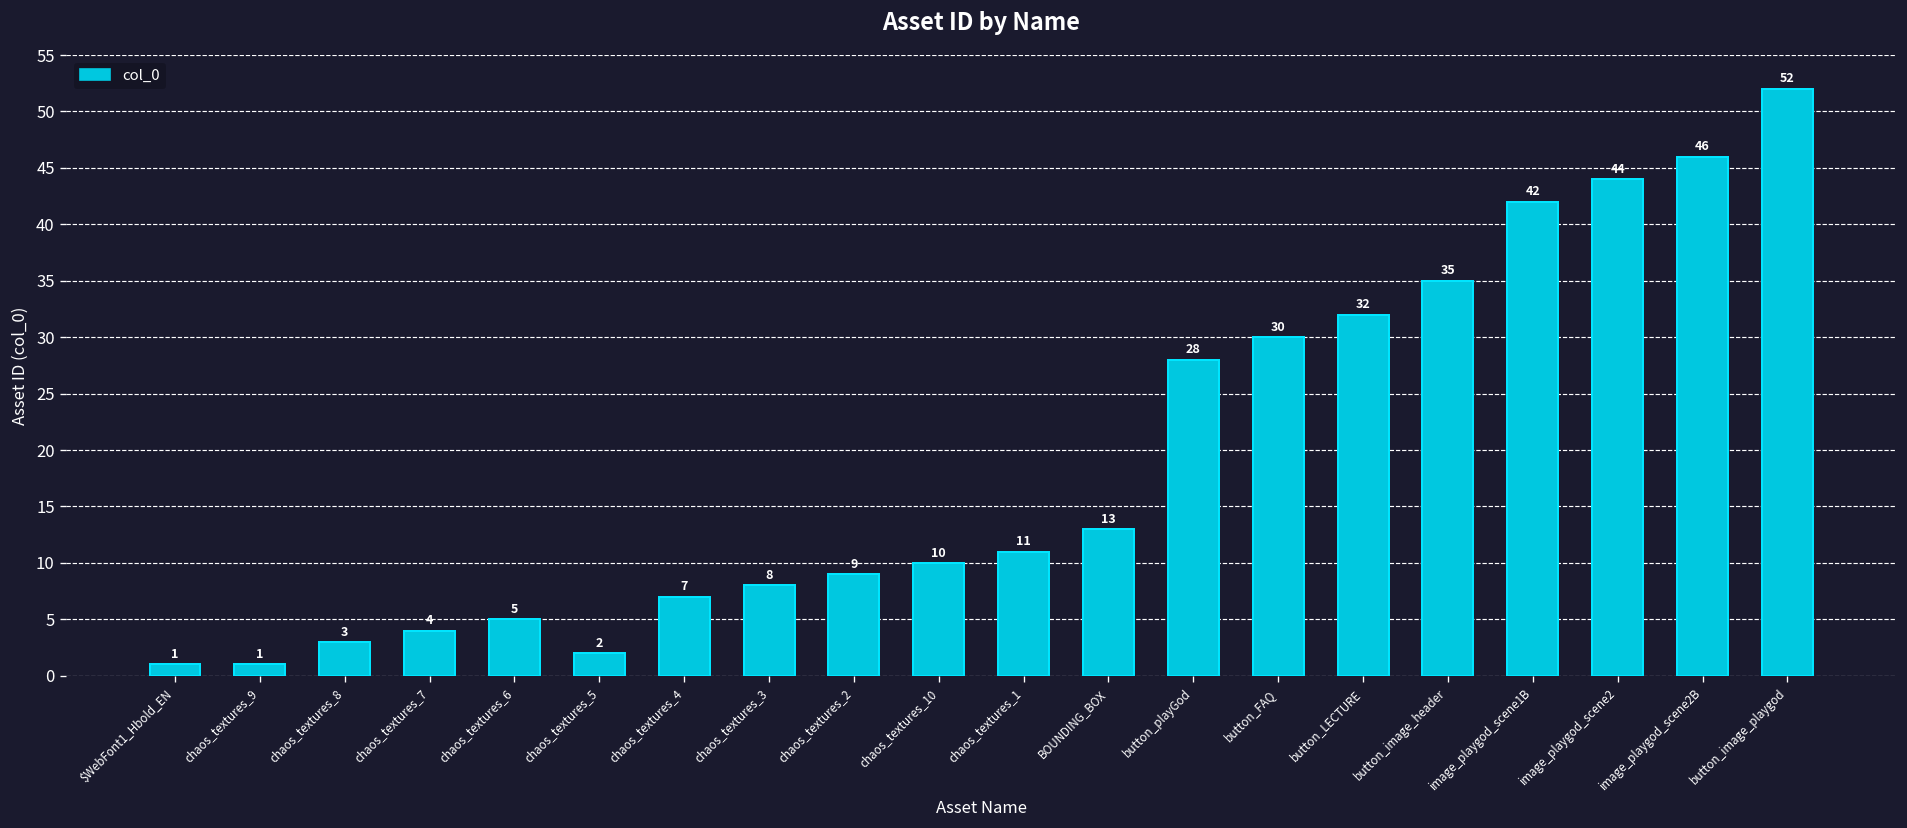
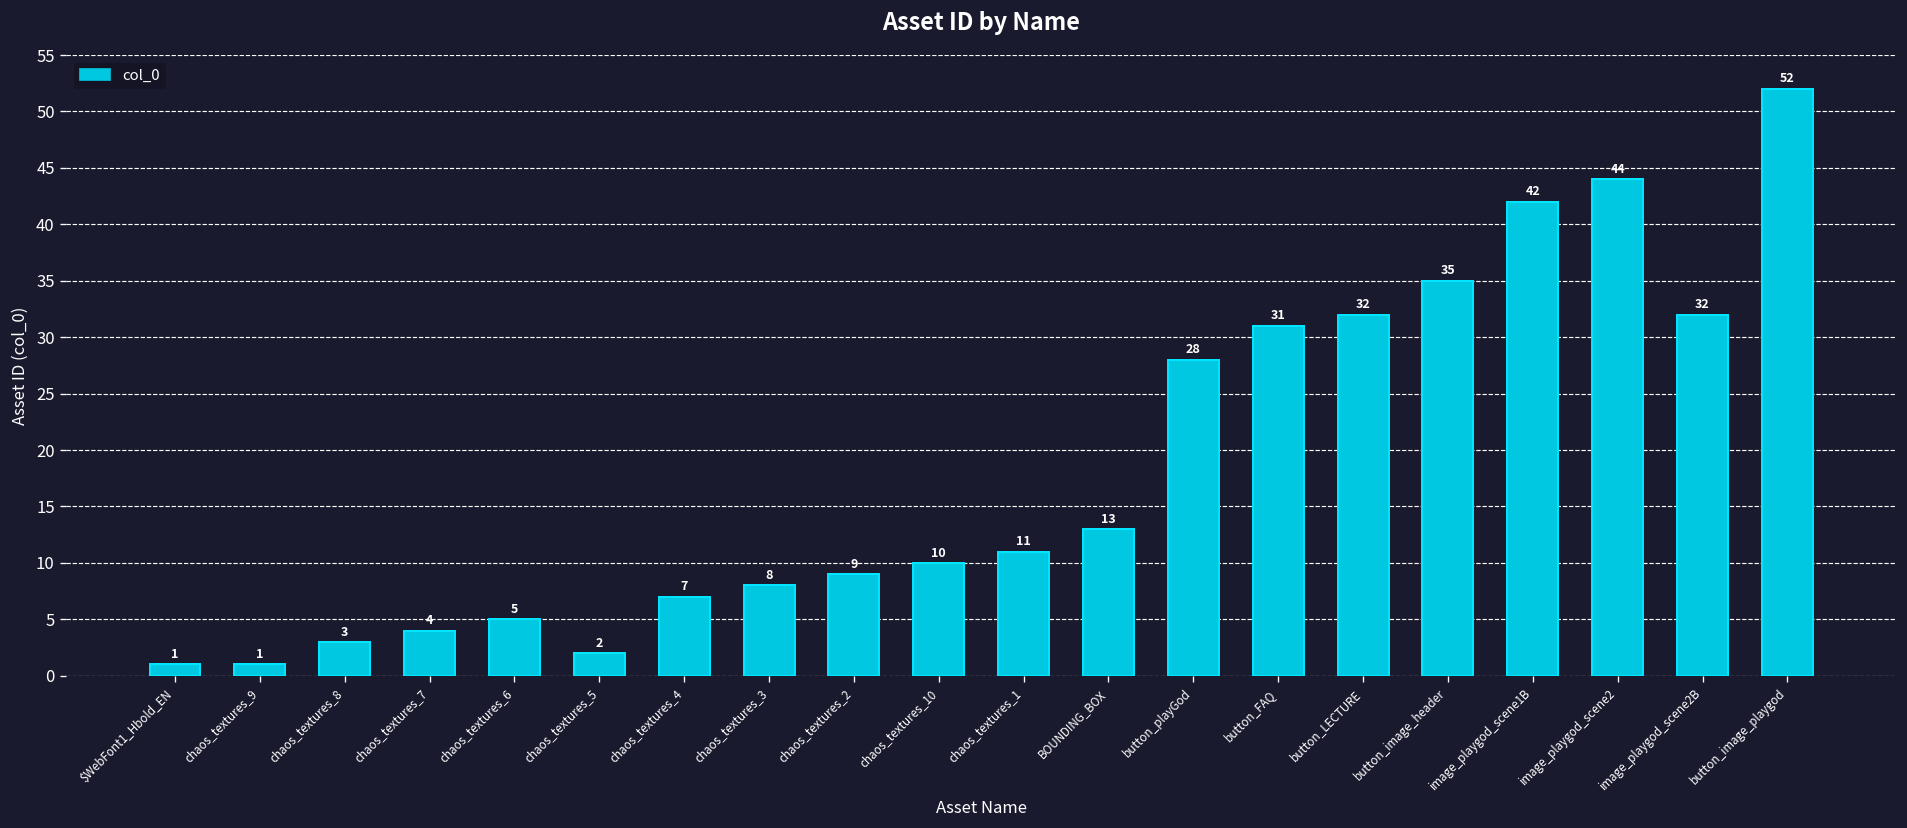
  {
    "$WebFont1_Hbold_EN": 1,
    "chaos_textures_9": 1,
    "chaos_textures_8": 3,
    "chaos_textures_7": 4,
    "chaos_textures_6": 5,
    "chaos_textures_5": 2,
    "chaos_textures_4": 7,
    "chaos_textures_3": 8,
    "chaos_textures_2": 9,
    "chaos_textures_10": 10,
    "chaos_textures_1": 11,
    "BOUNDING_BOX": 13,
    "button_playGod": 28,
-   "button_FAQ": 30,
+   "button_FAQ": 31,
    "button_LECTURE": 32,
    "button_image_header": 35,
    "image_playgod_scene1B": 42,
    "image_playgod_scene2": 44,
-   "image_playgod_scene2B": 46,
+   "image_playgod_scene2B": 32,
    "button_image_playgod": 52
  }
